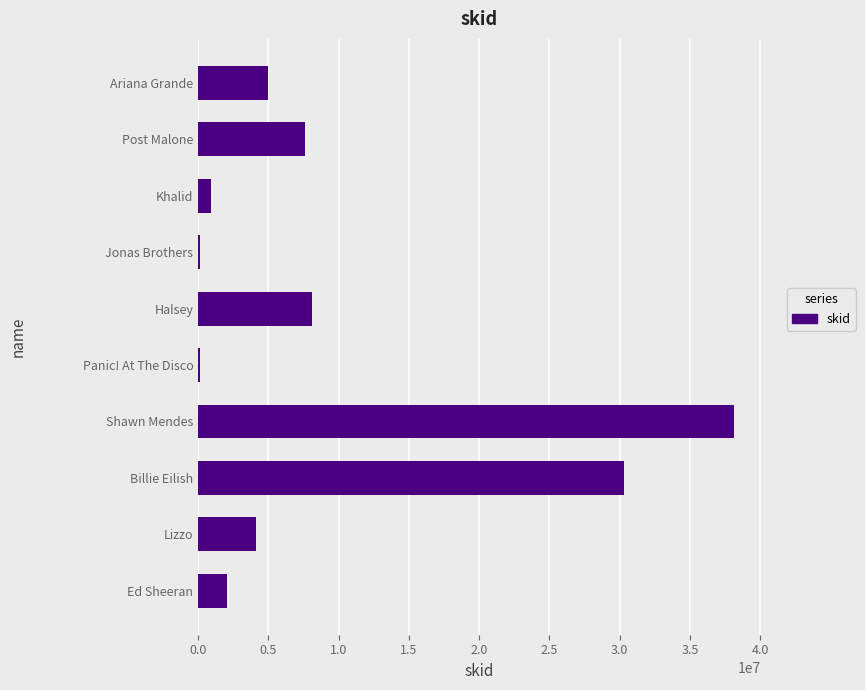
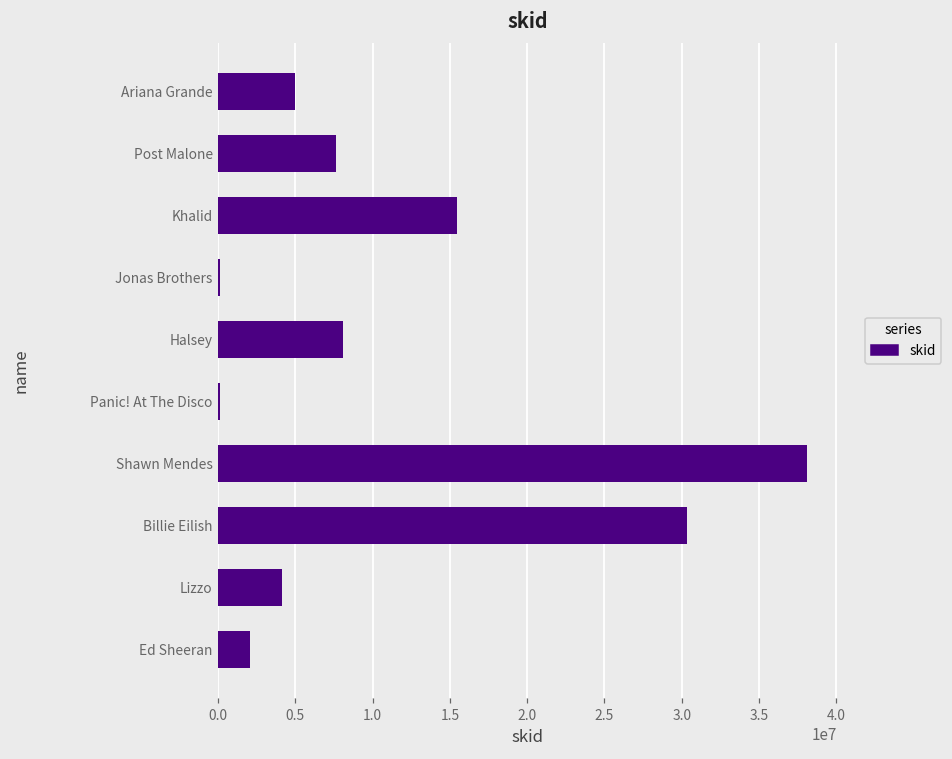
  {
    "Ariana Grande": 5000000,
    "Post Malone": 7600000,
-   "Khalid": 900000,
+   "Khalid": 15400000,
    "Halsey": 8100000,
    "Shawn Mendes": 38100000,
    "Billie Eilish": 30300000,
    "Lizzo": 4100000,
    "Ed Sheeran": 2100000
  }
